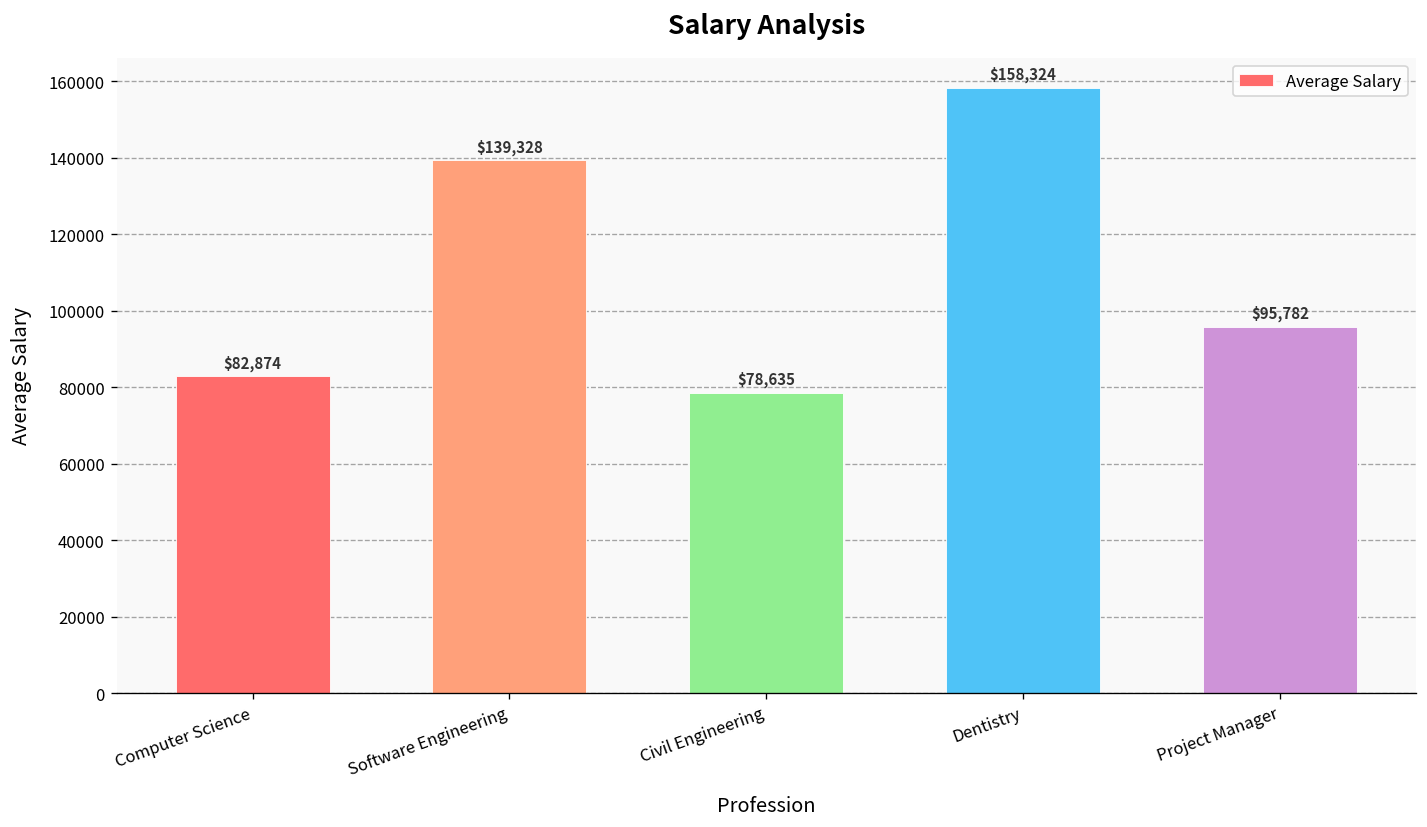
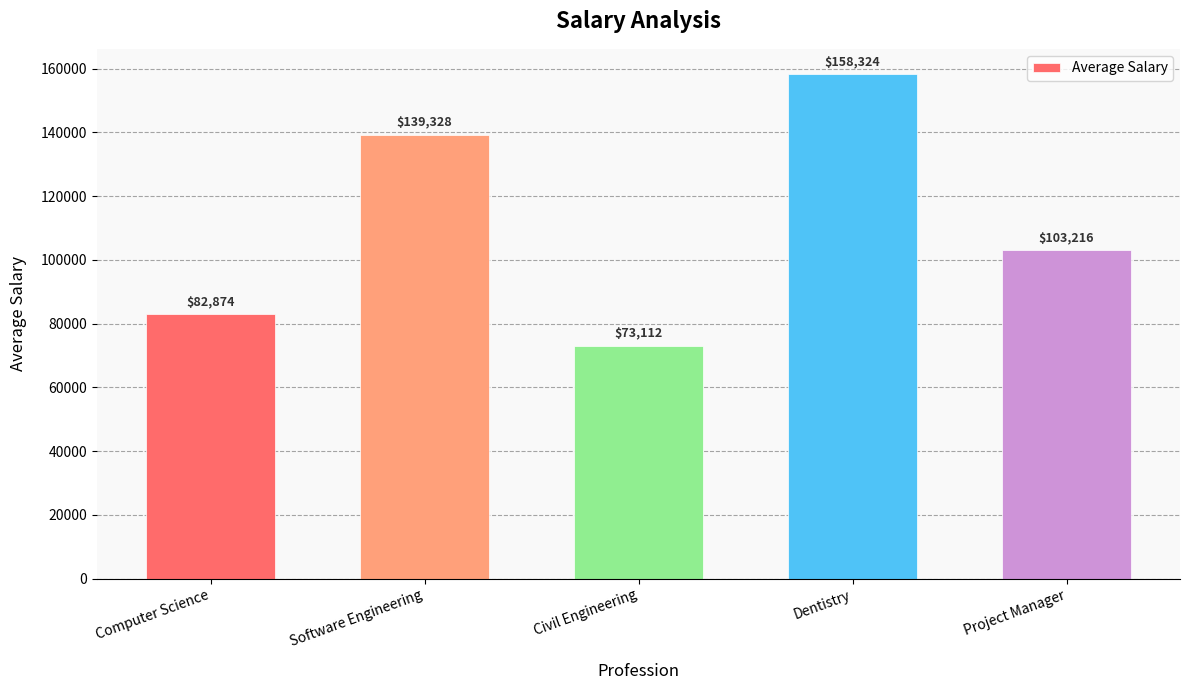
  {
    "Computer Science": "$82,874",
    "Software Engineering": "$139,328",
-   "Civil Engineering": "$78,635",
+   "Civil Engineering": "$73,112",
    "Dentistry": "$158,324",
-   "Project Manager": "$95,782"
+   "Project Manager": "$103,216"
  }
